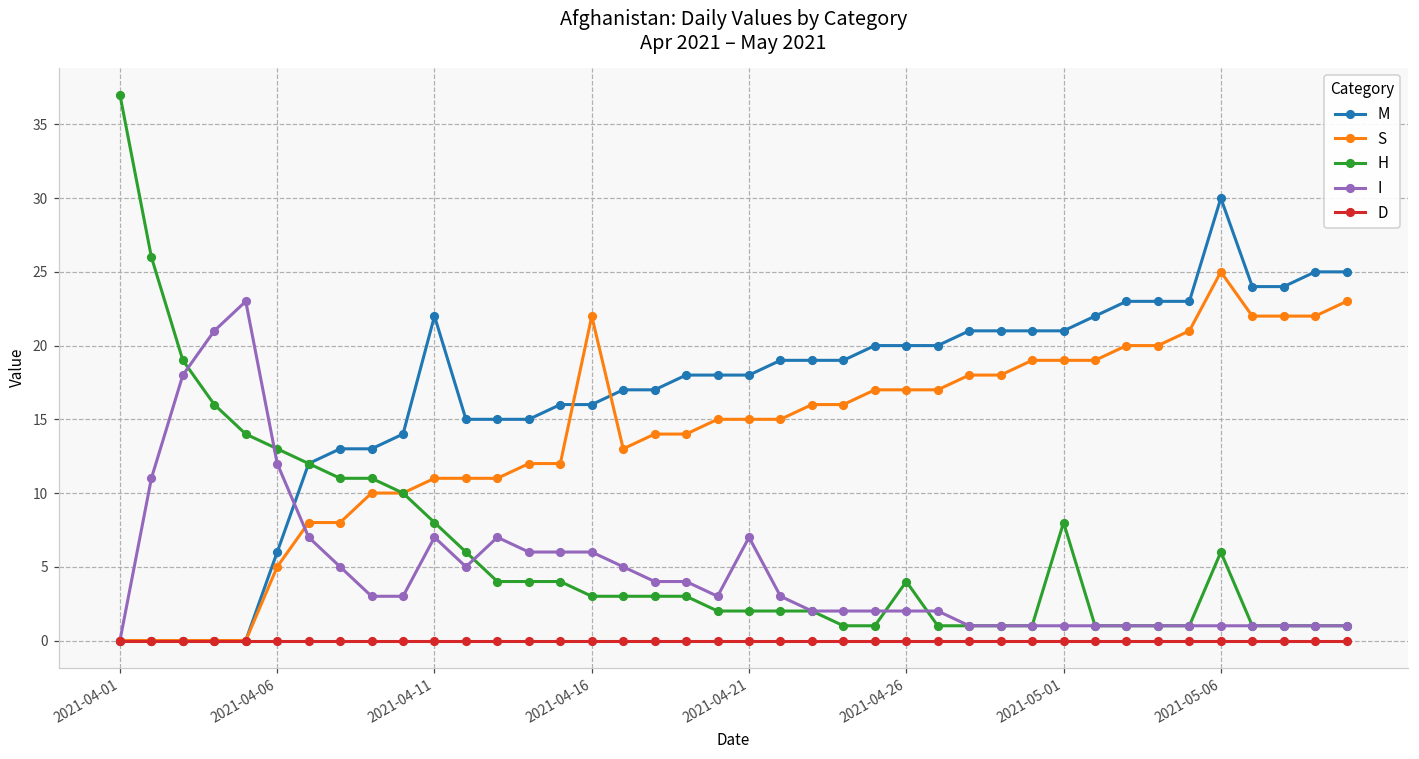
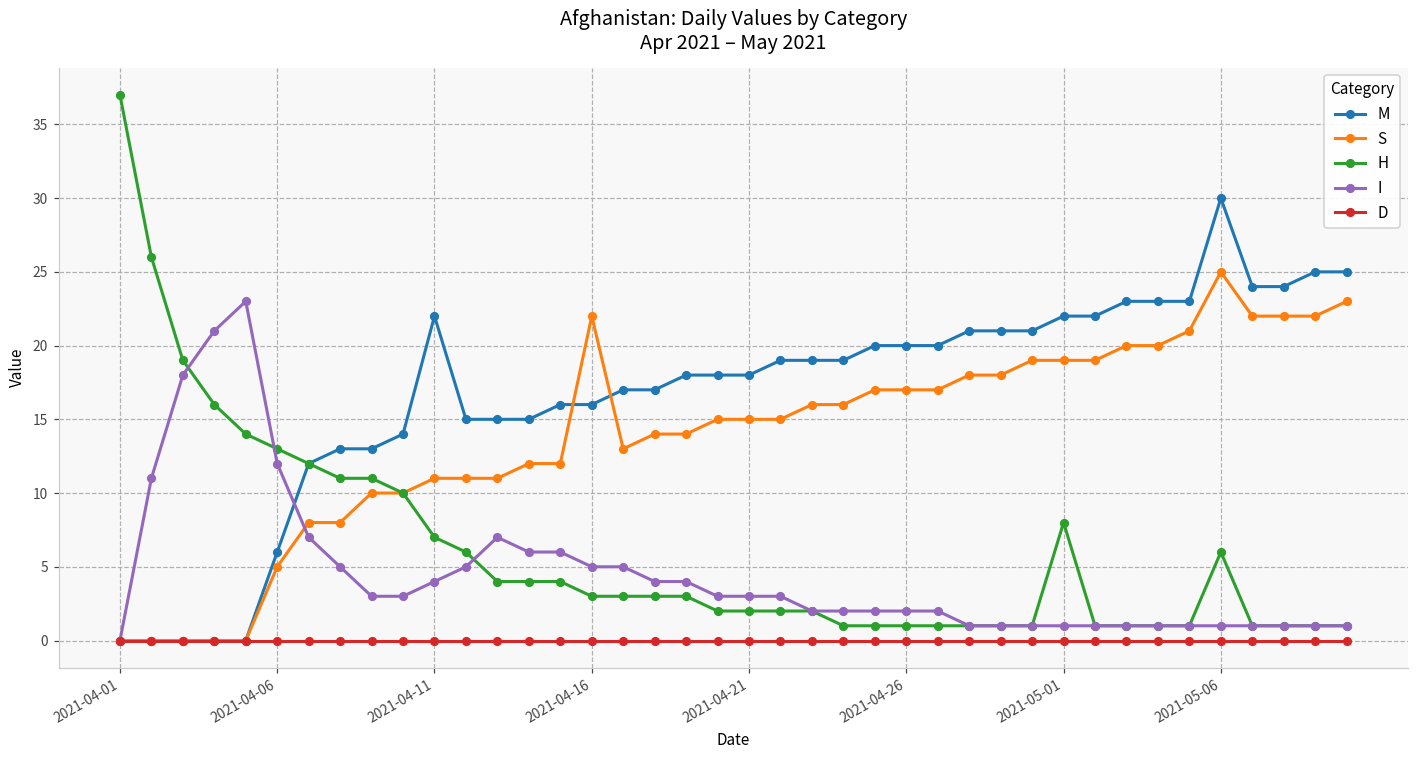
  {
    "M": {
      "2021-04-06": 6,
      "2021-04-11": 22,
      "2021-04-16": 16,
      "2021-04-21": 18,
      "2021-04-26": 20,
-     "2021-05-01": 21,
+     "2021-05-01": 22,
      "2021-05-06": 30
    },
    "S": {
      "2021-04-06": 5,
      "2021-04-11": 11,
      "2021-04-16": 22,
      "2021-04-21": 15,
      "2021-04-26": 17,
      "2021-05-01": 19,
      "2021-05-06": 25
    },
    "H": {
      "2021-04-01": 37,
      "2021-04-06": 13,
-     "2021-04-11": 8,
+     "2021-04-11": 7,
      "2021-04-16": 3,
      "2021-04-21": 2,
-     "2021-04-26": 4,
+     "2021-04-26": 1,
      "2021-05-01": 8,
      "2021-05-06": 6
    },
    "I": {
      "2021-04-06": 12,
-     "2021-04-11": 7,
-     "2021-04-16": 6,
-     "2021-04-21": 7,
+     "2021-04-11": 4,
+     "2021-04-16": 5,
+     "2021-04-21": 3,
      "2021-04-26": 2,
      "2021-05-01": 1,
      "2021-05-06": 1
    },
    "D": {
      "2021-04-06": 0,
      "2021-04-11": 0,
      "2021-04-16": 0,
      "2021-04-21": 0,
      "2021-04-26": 0,
      "2021-05-01": 0,
      "2021-05-06": 0
    }
  }
